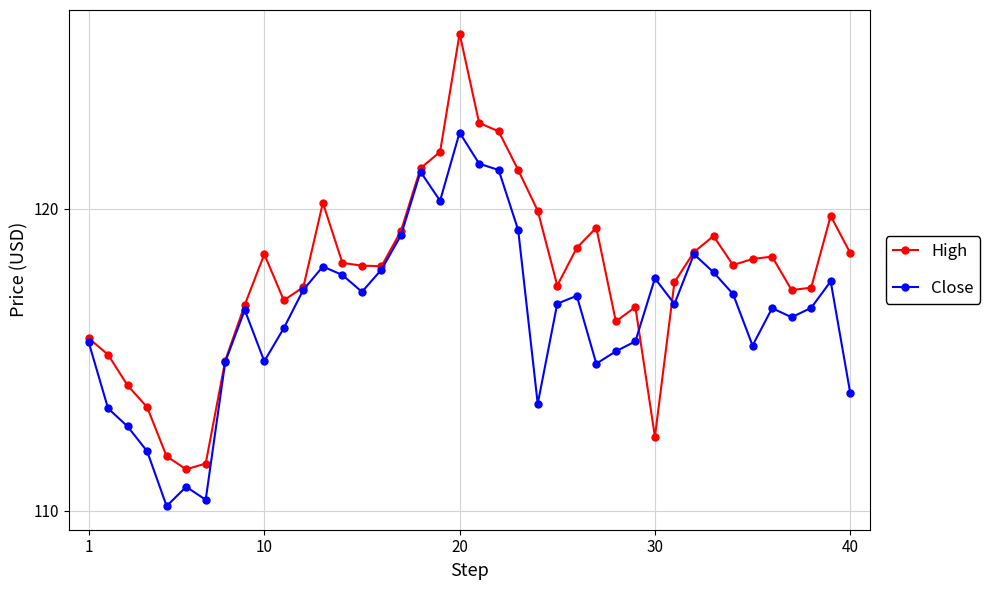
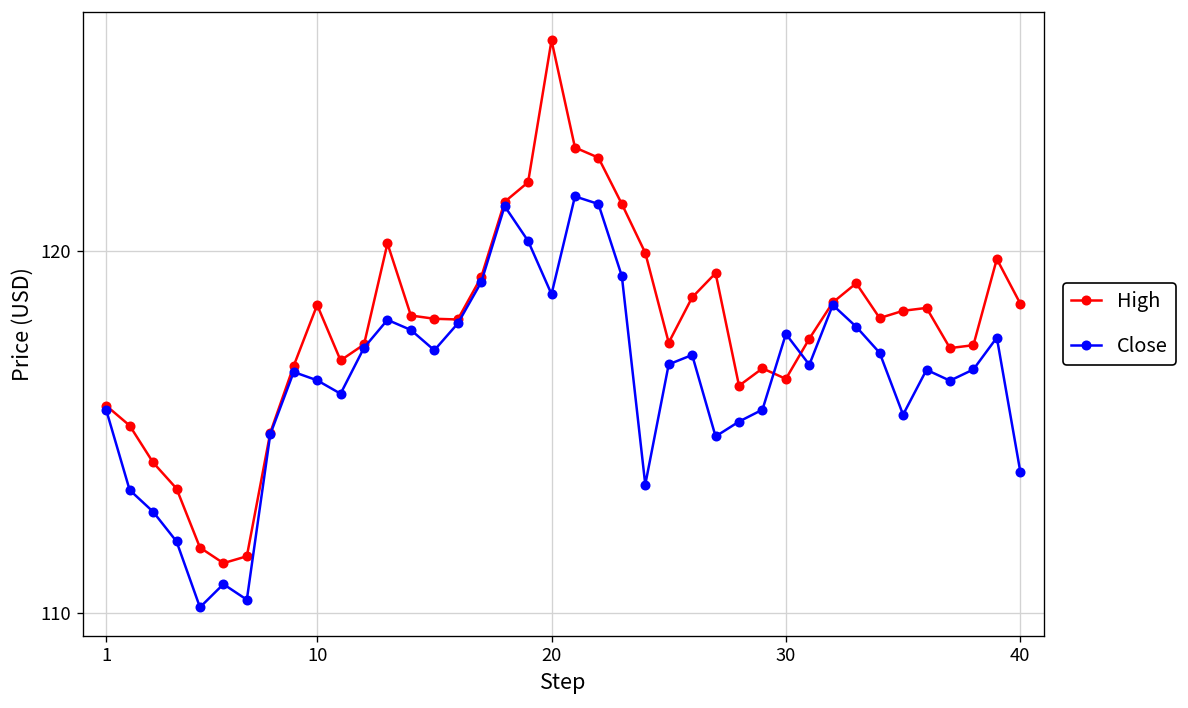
  {
    "High": {
      "1": 115.7,
      "10": 118.5,
      "20": 125.8,
-     "30": 112.5,
+     "30": 116.5,
      "40": 118.5
    },
    "Close": {
      "1": 115.6,
-     "10": 115.0,
-     "20": 122.5,
+     "10": 116.4,
+     "20": 118.8,
      "30": 117.7,
      "40": 113.9
    }
  }
